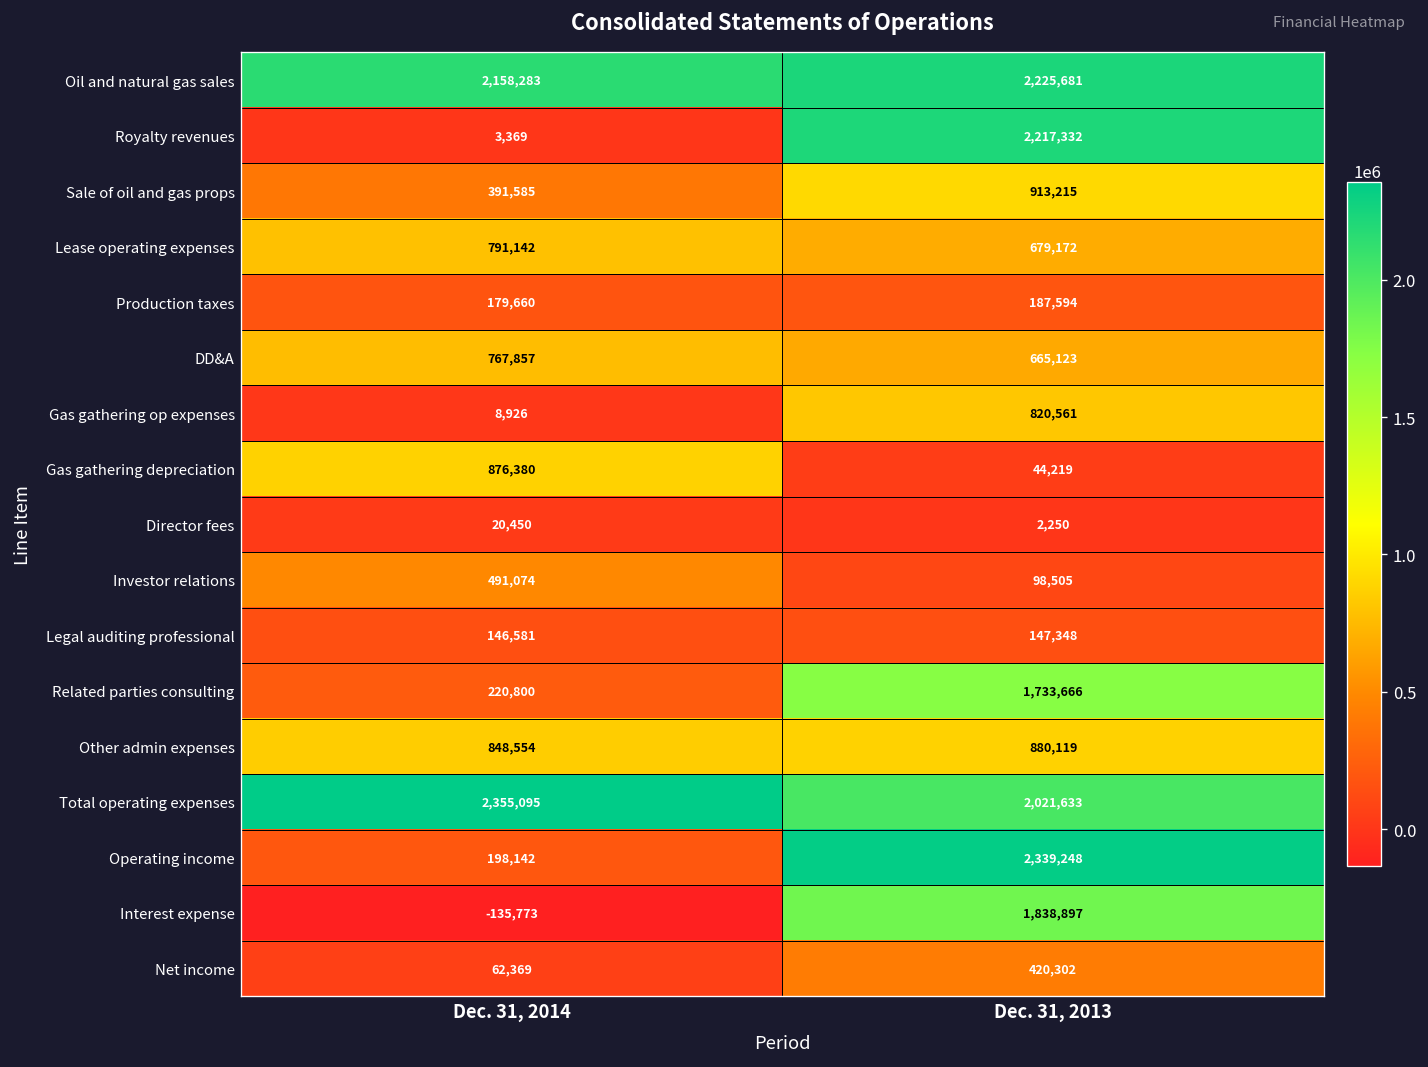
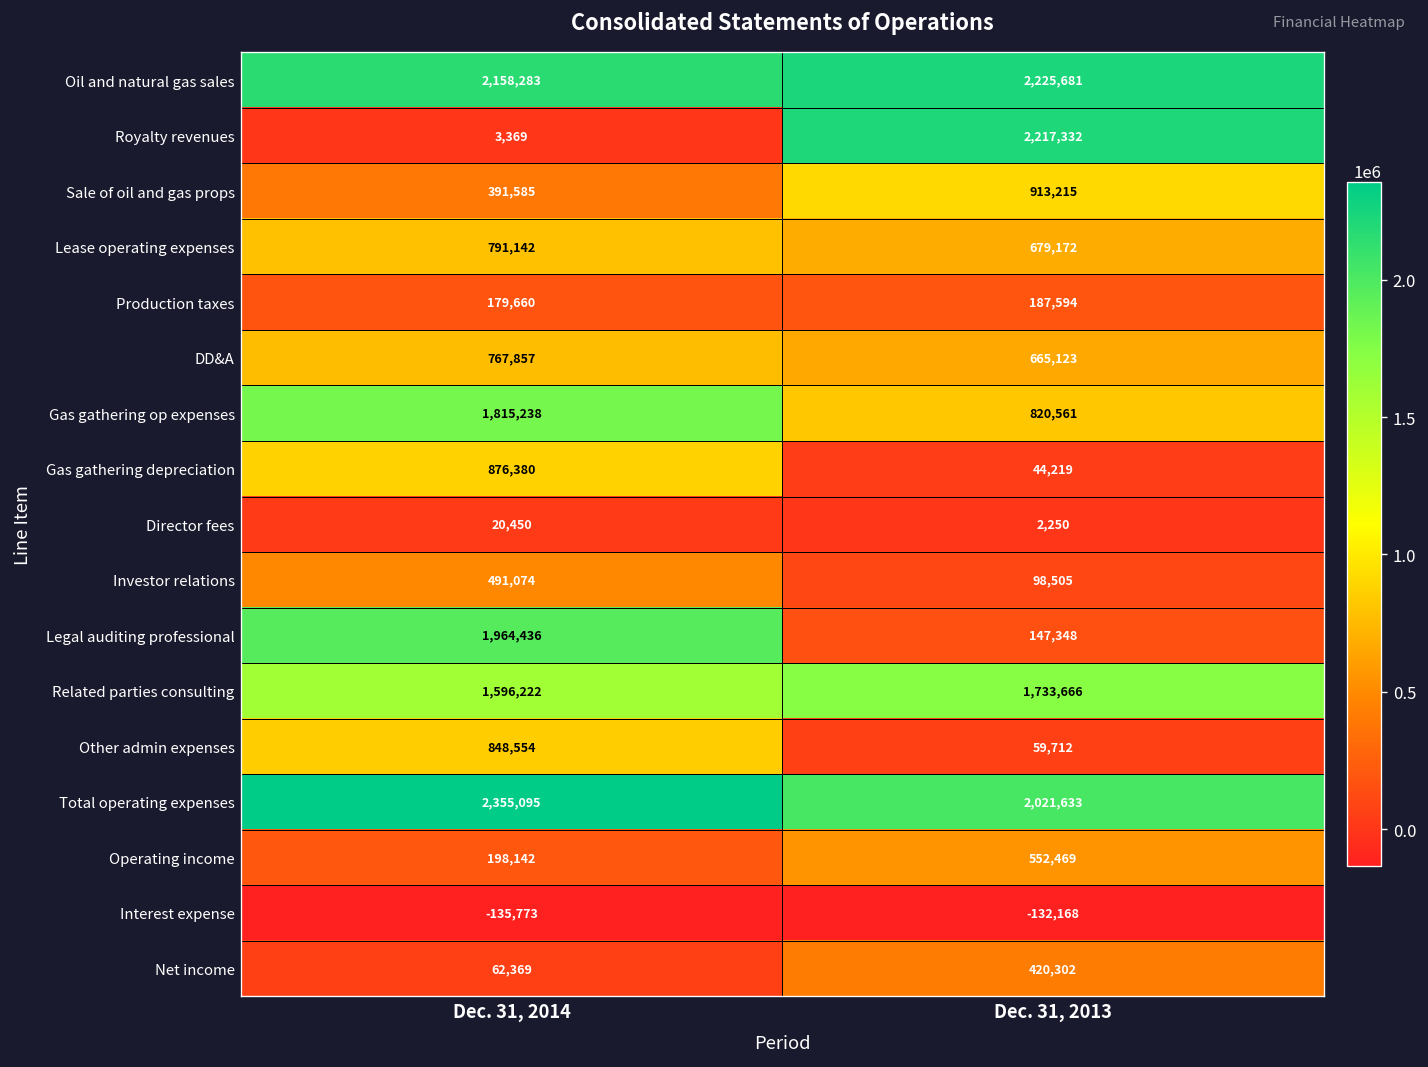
  {
    "Oil and natural gas sales": {
      "Dec. 31, 2014": "2,158,283",
      "Dec. 31, 2013": "2,225,681"
    },
    "Royalty revenues": {
      "Dec. 31, 2014": "3,369",
      "Dec. 31, 2013": "2,217,332"
    },
    "Sale of oil and gas props": {
      "Dec. 31, 2014": "391,585",
      "Dec. 31, 2013": "913,215"
    },
    "Lease operating expenses": {
      "Dec. 31, 2014": "791,142",
      "Dec. 31, 2013": "679,172"
    },
    "Production taxes": {
      "Dec. 31, 2014": "179,660",
      "Dec. 31, 2013": "187,594"
    },
    "DD&A": {
      "Dec. 31, 2014": "767,857",
      "Dec. 31, 2013": "665,123"
    },
    "Gas gathering op expenses": {
-     "Dec. 31, 2014": "8,926",
+     "Dec. 31, 2014": "1,815,238",
      "Dec. 31, 2013": "820,561"
    },
    "Gas gathering depreciation": {
      "Dec. 31, 2014": "876,380",
      "Dec. 31, 2013": "44,219"
    },
    "Director fees": {
      "Dec. 31, 2014": "20,450",
      "Dec. 31, 2013": "2,250"
    },
    "Investor relations": {
      "Dec. 31, 2014": "491,074",
      "Dec. 31, 2013": "98,505"
    },
    "Legal auditing professional": {
-     "Dec. 31, 2014": "146,581",
+     "Dec. 31, 2014": "1,964,436",
      "Dec. 31, 2013": "147,348"
    },
    "Related parties consulting": {
-     "Dec. 31, 2014": "220,800",
+     "Dec. 31, 2014": "1,596,222",
      "Dec. 31, 2013": "1,733,666"
    },
    "Other admin expenses": {
      "Dec. 31, 2014": "848,554",
-     "Dec. 31, 2013": "880,119"
+     "Dec. 31, 2013": "59,712"
    },
    "Total operating expenses": {
      "Dec. 31, 2014": "2,355,095",
      "Dec. 31, 2013": "2,021,633"
    },
    "Operating income": {
      "Dec. 31, 2014": "198,142",
-     "Dec. 31, 2013": "2,339,248"
+     "Dec. 31, 2013": "552,469"
    },
    "Interest expense": {
      "Dec. 31, 2014": "-135,773",
-     "Dec. 31, 2013": "1,838,897"
+     "Dec. 31, 2013": "-132,168"
    },
    "Net income": {
      "Dec. 31, 2014": "62,369",
      "Dec. 31, 2013": "420,302"
    }
  }
